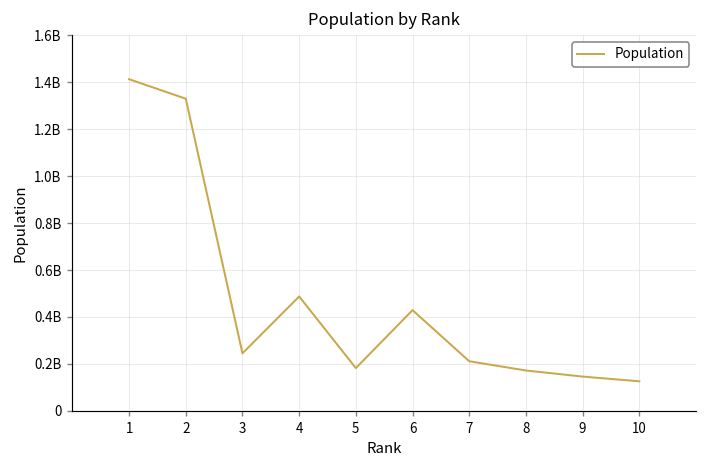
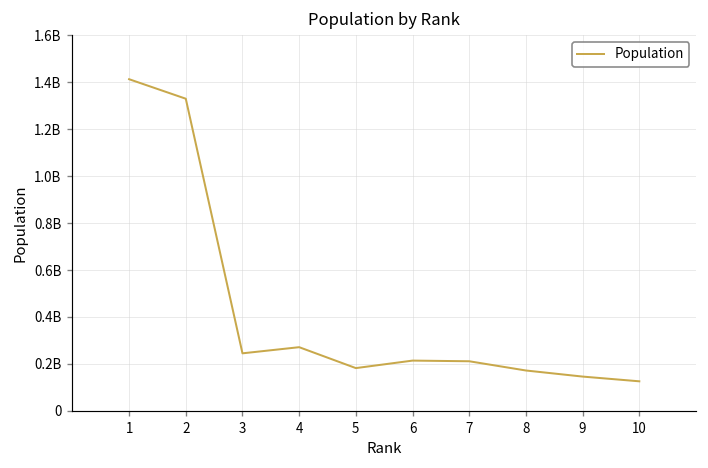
  {
    "1": 1410000000,
    "2": 1330000000,
    "3": 250000000,
-   "4": 490000000,
+   "4": 270000000,
    "5": 180000000,
-   "6": 430000000,
+   "6": 210000000,
    "7": 210000000,
    "8": 170000000,
    "9": 150000000,
    "10": 130000000
  }
